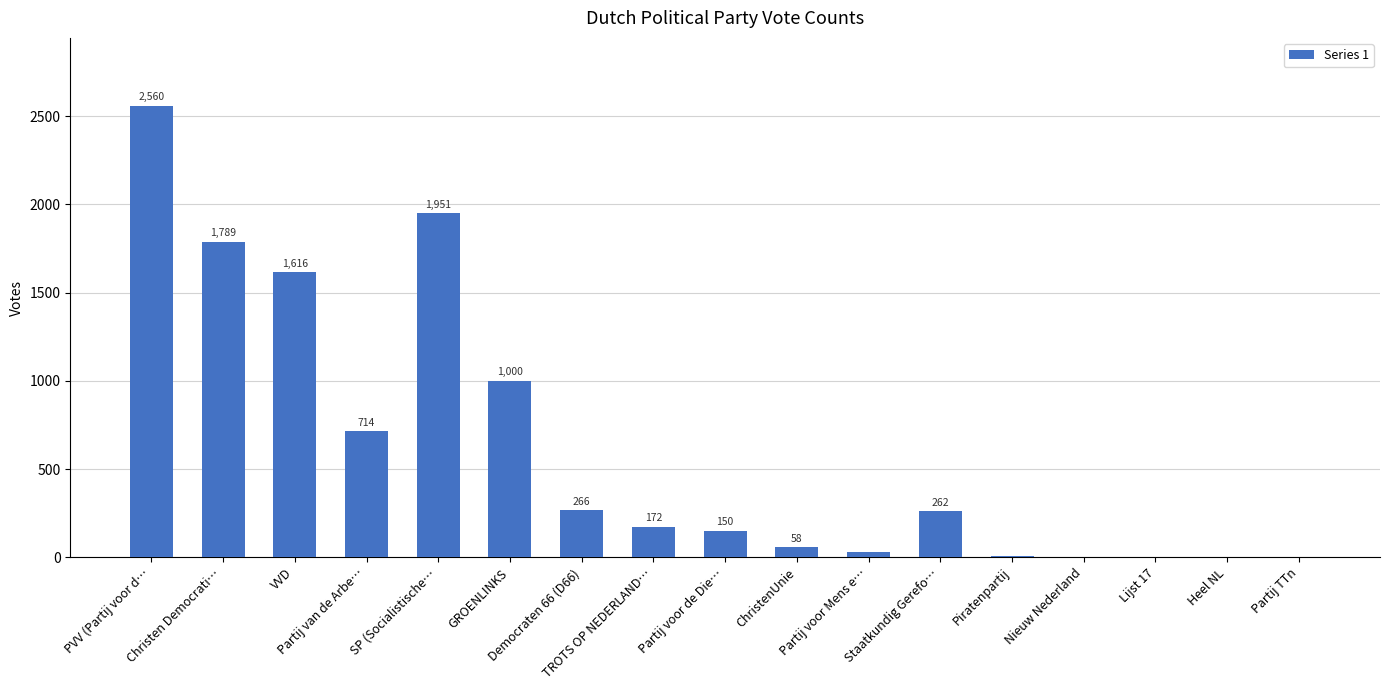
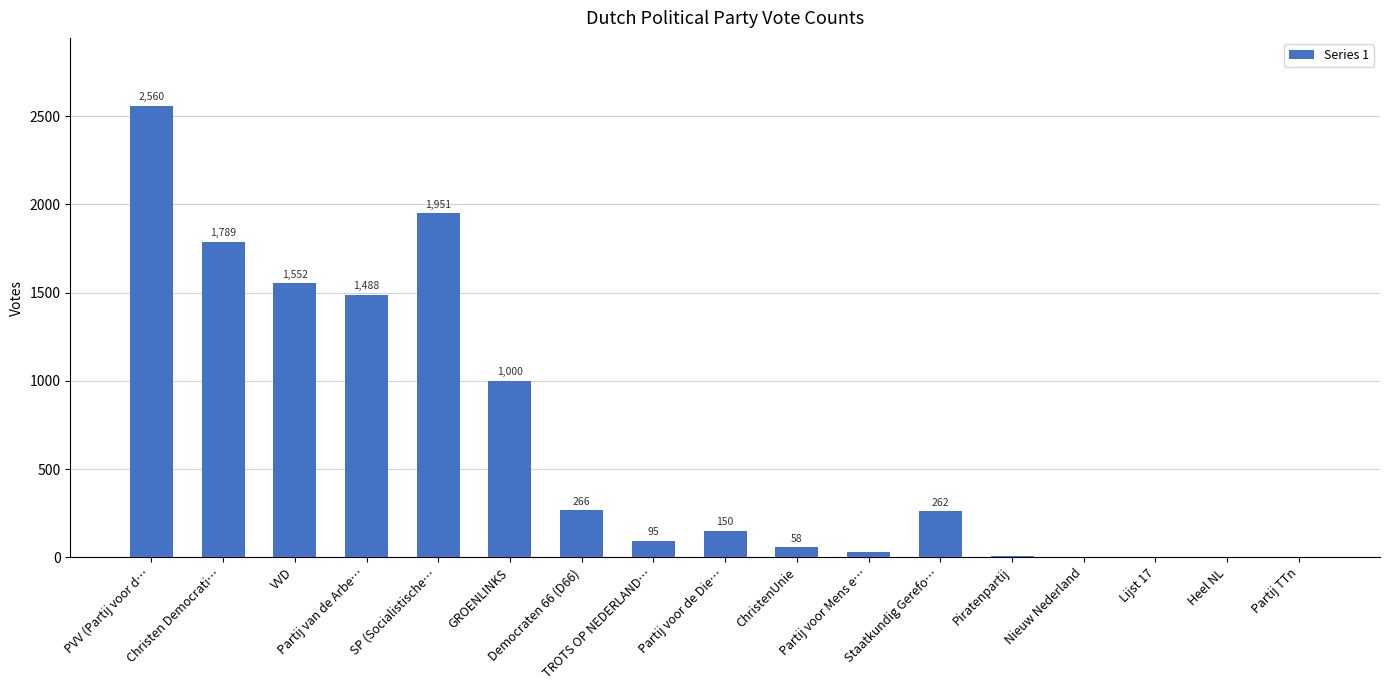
  {
    "PVV (Partij voor d…": "2,560",
    "Christen Democrati…": "1,789",
-   "VVD": "1,616",
-   "Partij van de Arbe…": "714",
+   "VVD": "1,552",
+   "Partij van de Arbe…": "1,488",
    "SP (Socialistische…": "1,951",
    "GROENLINKS": "1,000",
    "Democraten 66 (D66)": "266",
-   "TROTS OP NEDERLAND…": "172",
+   "TROTS OP NEDERLAND…": "95",
    "Partij voor de Die…": "150",
    "ChristenUnie": "58",
    "Staatkundig Gerefo…": "262"
  }
